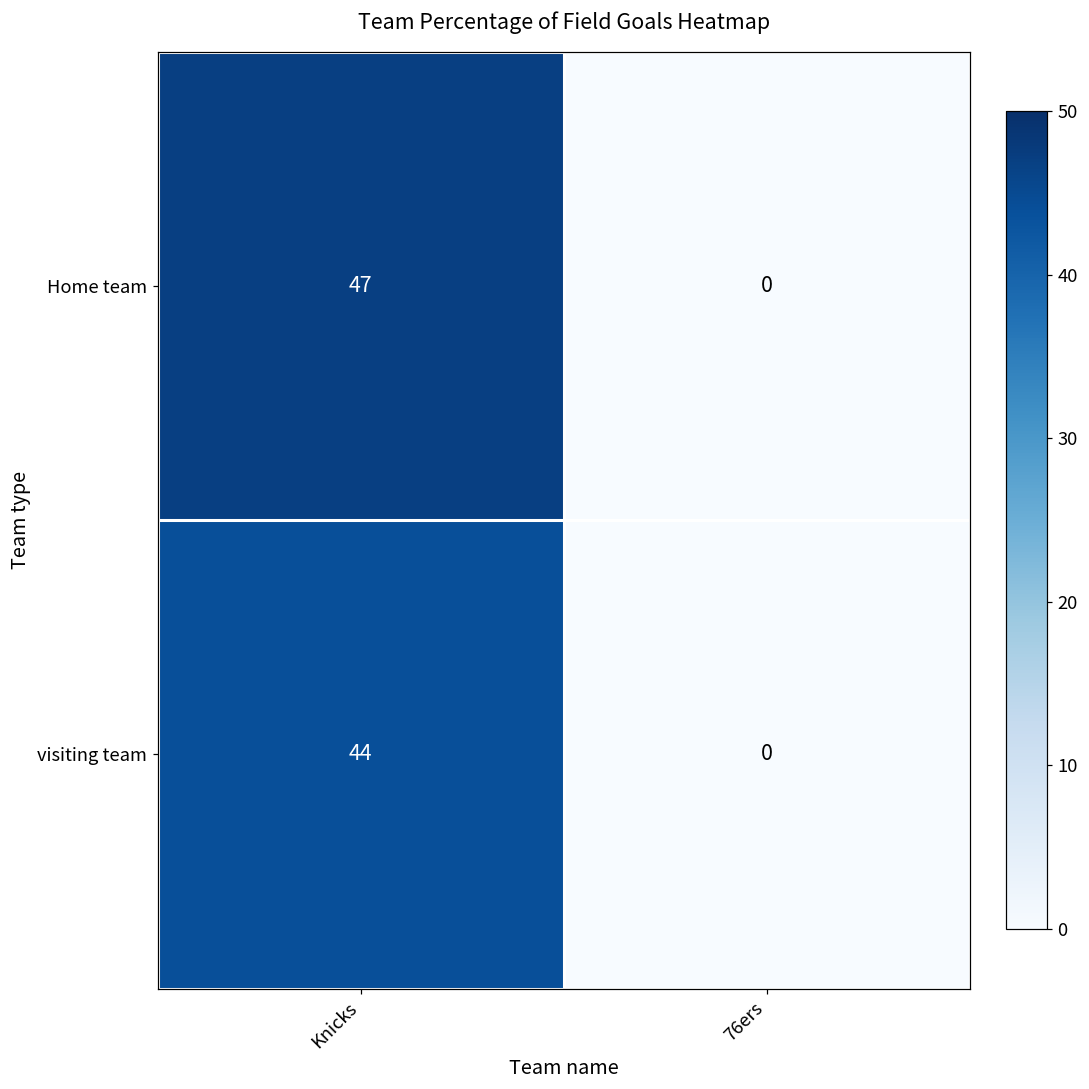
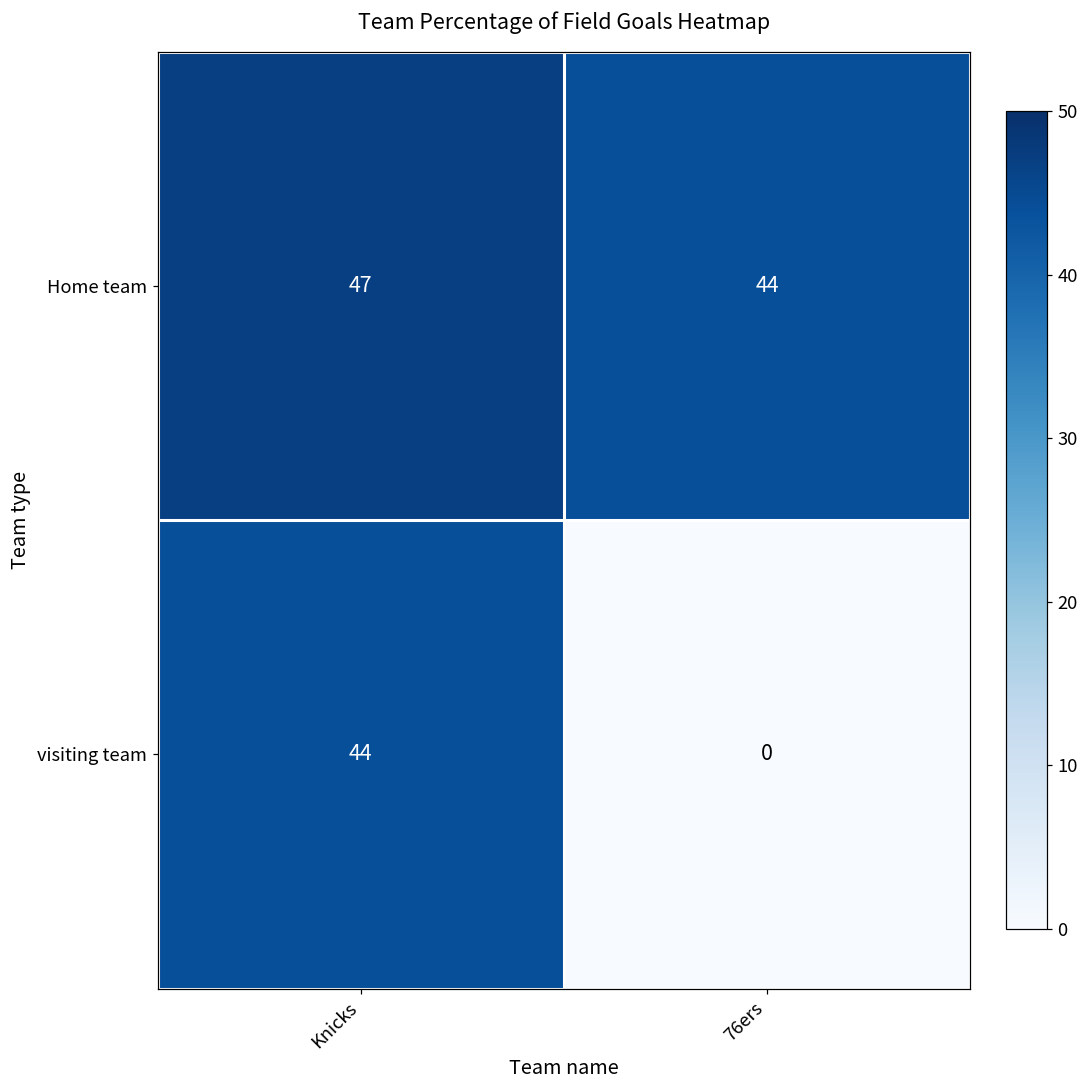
  {
    "Home team": {
      "Knicks": 47,
-     "76ers": 0
+     "76ers": 44
    },
    "visiting team": {
      "Knicks": 44,
      "76ers": 0
    }
  }
